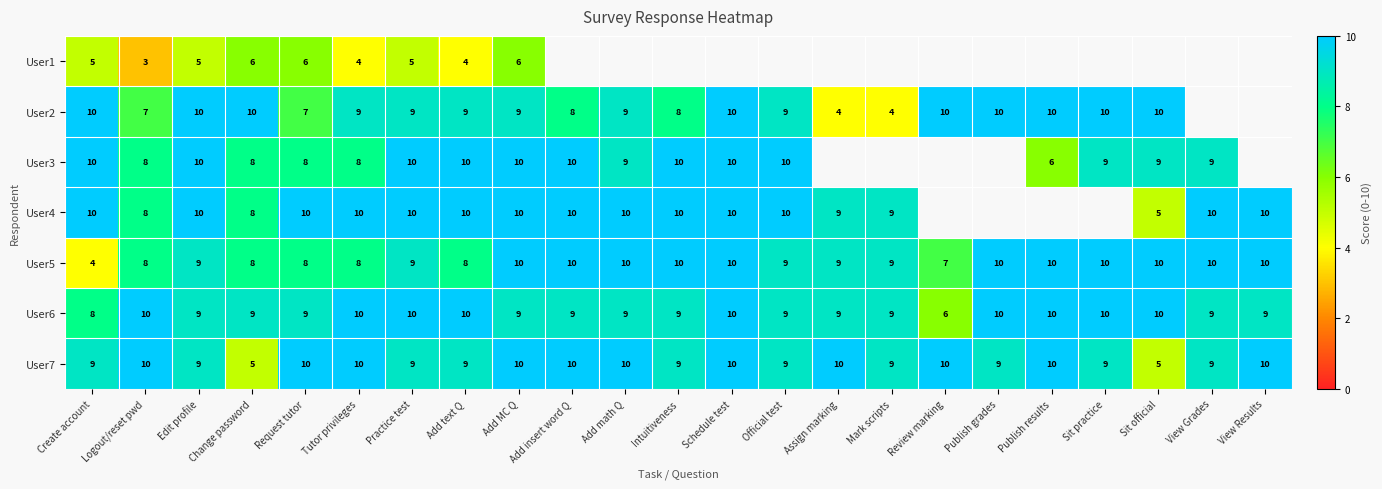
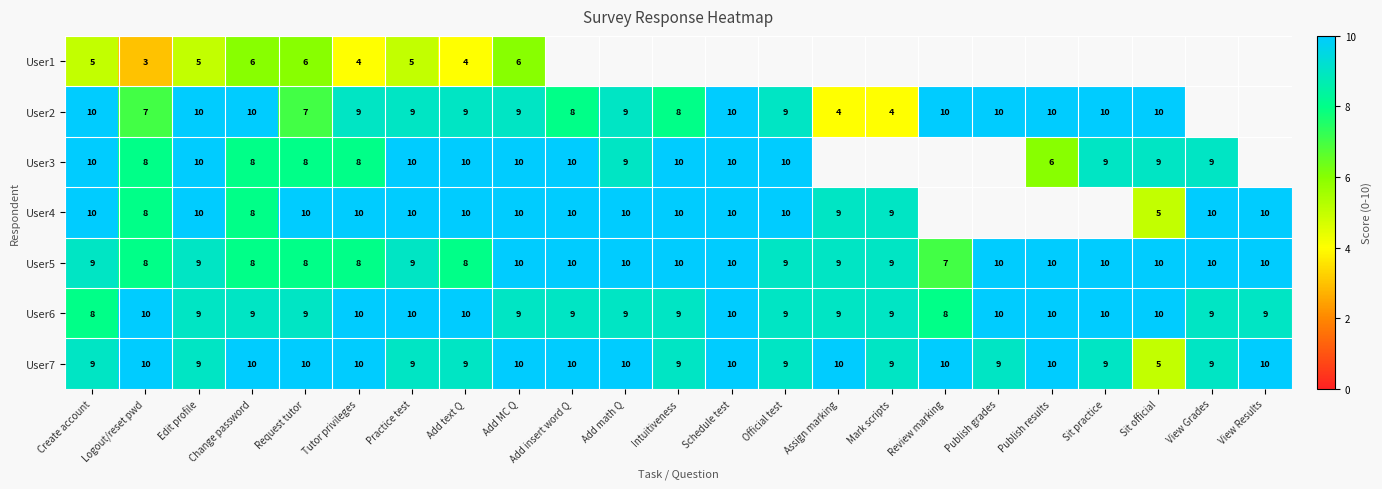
  {
    "User1": {
      "Create account": 5,
      "Logout/reset pwd": 3,
      "Edit profile": 5,
      "Change password": 6,
      "Request tutor": 6,
      "Tutor privileges": 4,
      "Practice test": 5,
      "Add text Q": 4,
      "Add MC Q": 6
    },
    "User2": {
      "Create account": 10,
      "Logout/reset pwd": 7,
      "Edit profile": 10,
      "Change password": 10,
      "Request tutor": 7,
      "Tutor privileges": 9,
      "Practice test": 9,
      "Add text Q": 9,
      "Add MC Q": 9,
      "Add insert word Q": 8,
      "Add math Q": 9,
      "Intuitiveness": 8,
      "Schedule test": 10,
      "Official test": 9,
      "Assign marking": 4,
      "Mark scripts": 4,
      "Review marking": 10,
      "Publish grades": 10,
      "Publish results": 10,
      "Sit practice": 10,
      "Sit official": 10
    },
    "User3": {
      "Create account": 10,
      "Logout/reset pwd": 8,
      "Edit profile": 10,
      "Change password": 8,
      "Request tutor": 8,
      "Tutor privileges": 8,
      "Practice test": 10,
      "Add text Q": 10,
      "Add MC Q": 10,
      "Add insert word Q": 10,
      "Add math Q": 9,
      "Intuitiveness": 10,
      "Schedule test": 10,
      "Official test": 10,
      "Publish results": 6,
      "Sit practice": 9,
      "Sit official": 9,
      "View Grades": 9
    },
    "User4": {
      "Create account": 10,
      "Logout/reset pwd": 8,
      "Edit profile": 10,
      "Change password": 8,
      "Request tutor": 10,
      "Tutor privileges": 10,
      "Practice test": 10,
      "Add text Q": 10,
      "Add MC Q": 10,
      "Add insert word Q": 10,
      "Add math Q": 10,
      "Intuitiveness": 10,
      "Schedule test": 10,
      "Official test": 10,
      "Assign marking": 9,
      "Mark scripts": 9,
      "Sit official": 5,
      "View Grades": 10,
      "View Results": 10
    },
    "User5": {
-     "Create account": 4,
+     "Create account": 9,
      "Logout/reset pwd": 8,
      "Edit profile": 9,
      "Change password": 8,
      "Request tutor": 8,
      "Tutor privileges": 8,
      "Practice test": 9,
      "Add text Q": 8,
      "Add MC Q": 10,
      "Add insert word Q": 10,
      "Add math Q": 10,
      "Intuitiveness": 10,
      "Schedule test": 10,
      "Official test": 9,
      "Assign marking": 9,
      "Mark scripts": 9,
      "Review marking": 7,
      "Publish grades": 10,
      "Publish results": 10,
      "Sit practice": 10,
      "Sit official": 10,
      "View Grades": 10,
      "View Results": 10
    },
    "User6": {
      "Create account": 8,
      "Logout/reset pwd": 10,
      "Edit profile": 9,
      "Change password": 9,
      "Request tutor": 9,
      "Tutor privileges": 10,
      "Practice test": 10,
      "Add text Q": 10,
      "Add MC Q": 9,
      "Add insert word Q": 9,
      "Add math Q": 9,
      "Intuitiveness": 9,
      "Schedule test": 10,
      "Official test": 9,
      "Assign marking": 9,
      "Mark scripts": 9,
-     "Review marking": 6,
+     "Review marking": 8,
      "Publish grades": 10,
      "Publish results": 10,
      "Sit practice": 10,
      "Sit official": 10,
      "View Grades": 9,
      "View Results": 9
    },
    "User7": {
      "Create account": 9,
      "Logout/reset pwd": 10,
      "Edit profile": 9,
-     "Change password": 5,
+     "Change password": 10,
      "Request tutor": 10,
      "Tutor privileges": 10,
      "Practice test": 9,
      "Add text Q": 9,
      "Add MC Q": 10,
      "Add insert word Q": 10,
      "Add math Q": 10,
      "Intuitiveness": 9,
      "Schedule test": 10,
      "Official test": 9,
      "Assign marking": 10,
      "Mark scripts": 9,
      "Review marking": 10,
      "Publish grades": 9,
      "Publish results": 10,
      "Sit practice": 9,
      "Sit official": 5,
      "View Grades": 9,
      "View Results": 10
    }
  }
